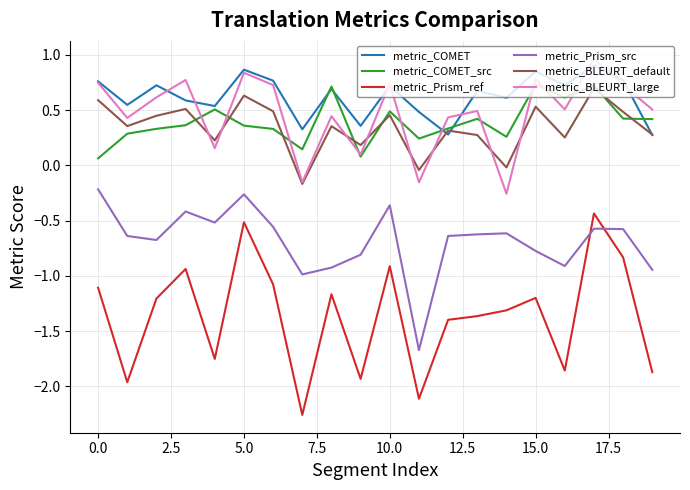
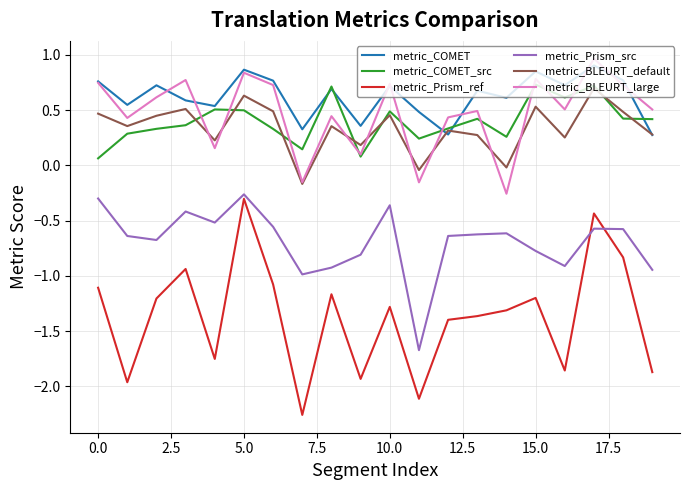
  {
    "metric_COMET": {
      "5.0": 0.87
    },
    "metric_COMET_src": {
      "0.0": 0.06,
-     "5.0": 0.36,
+     "5.0": 0.50,
      "10.0": 0.49
    },
    "metric_Prism_ref": {
      "0.0": -1.11,
-     "5.0": -0.51,
-     "10.0": -0.91,
+     "5.0": -0.30,
+     "10.0": -1.28,
      "15.0": -1.20
    },
    "metric_Prism_src": {
-     "0.0": -0.22,
+     "0.0": -0.30,
      "5.0": -0.26,
      "10.0": -0.36,
      "15.0": -0.77
    },
    "metric_BLEURT_default": {
-     "0.0": 0.59,
+     "0.0": 0.47,
      "5.0": 0.63,
      "10.0": 0.45,
      "15.0": 0.53
    },
    "metric_BLEURT_large": {
      "5.0": 0.84
    }
  }
